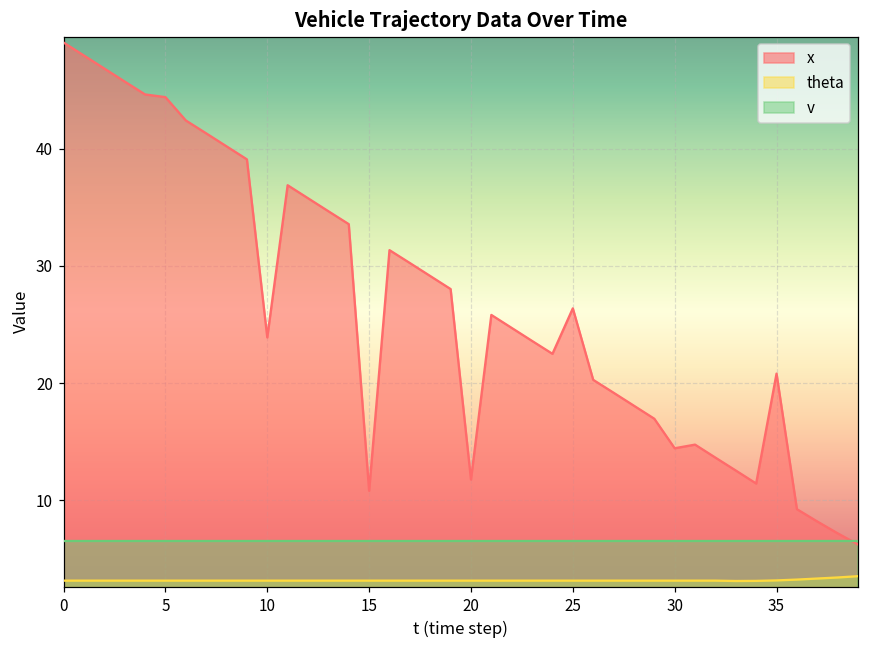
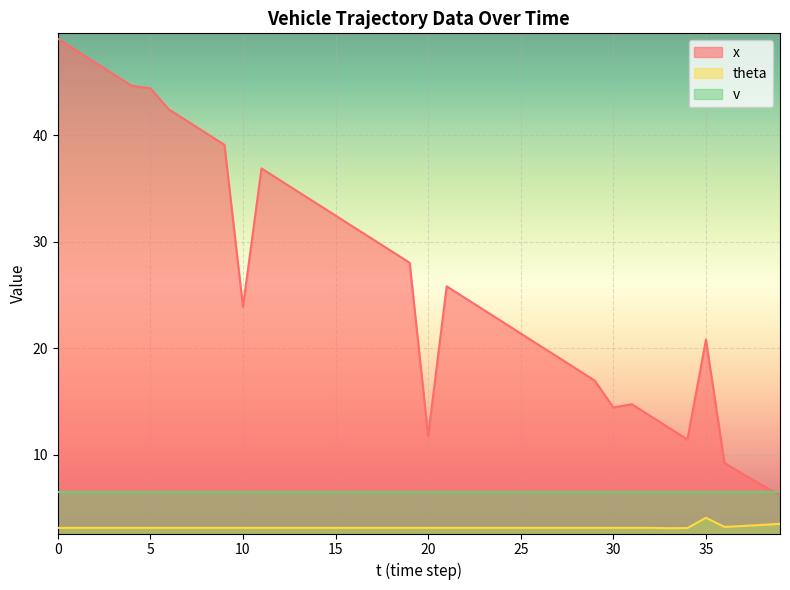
  {
    "x": {
      "0": 49.1,
      "5": 44.4,
      "10": 23.9,
-     "15": 10.8,
+     "15": 32.5,
      "20": 11.8,
-     "25": 26.4,
+     "25": 21.4,
      "30": 14.4,
      "35": 20.8
    },
    "theta": {
      "0": 3.1,
      "5": 3.1,
      "10": 3.1,
      "15": 3.1,
      "20": 3.1,
      "25": 3.1,
      "30": 3.1,
-     "35": 3.2
+     "35": 4.1
    },
    "v": {
      "0": 6.5,
      "5": 6.5,
      "10": 6.5,
      "15": 6.5,
      "20": 6.5,
      "25": 6.5,
      "30": 6.5,
      "35": 6.5
    }
  }
